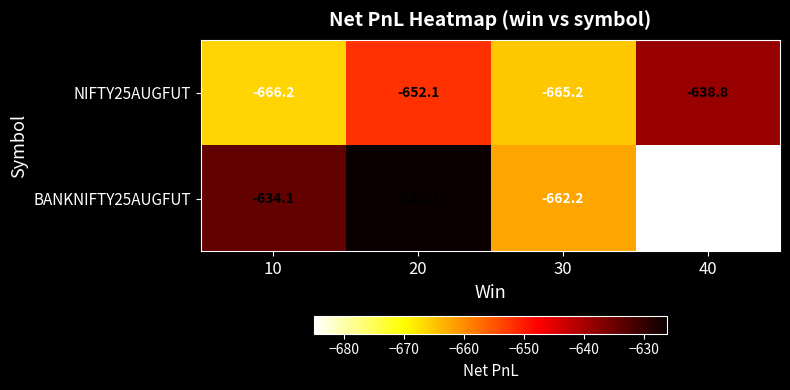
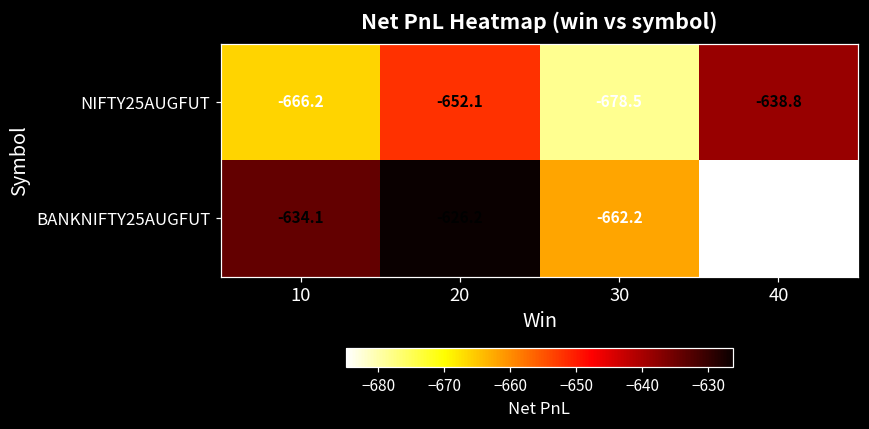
  {
    "NIFTY25AUGFUT": {
      "10": -666.2,
      "20": -652.1,
-     "30": -665.2,
+     "30": -678.5,
      "40": -638.8
    },
    "BANKNIFTY25AUGFUT": {
      "10": -634.1,
      "30": -662.2
    }
  }
